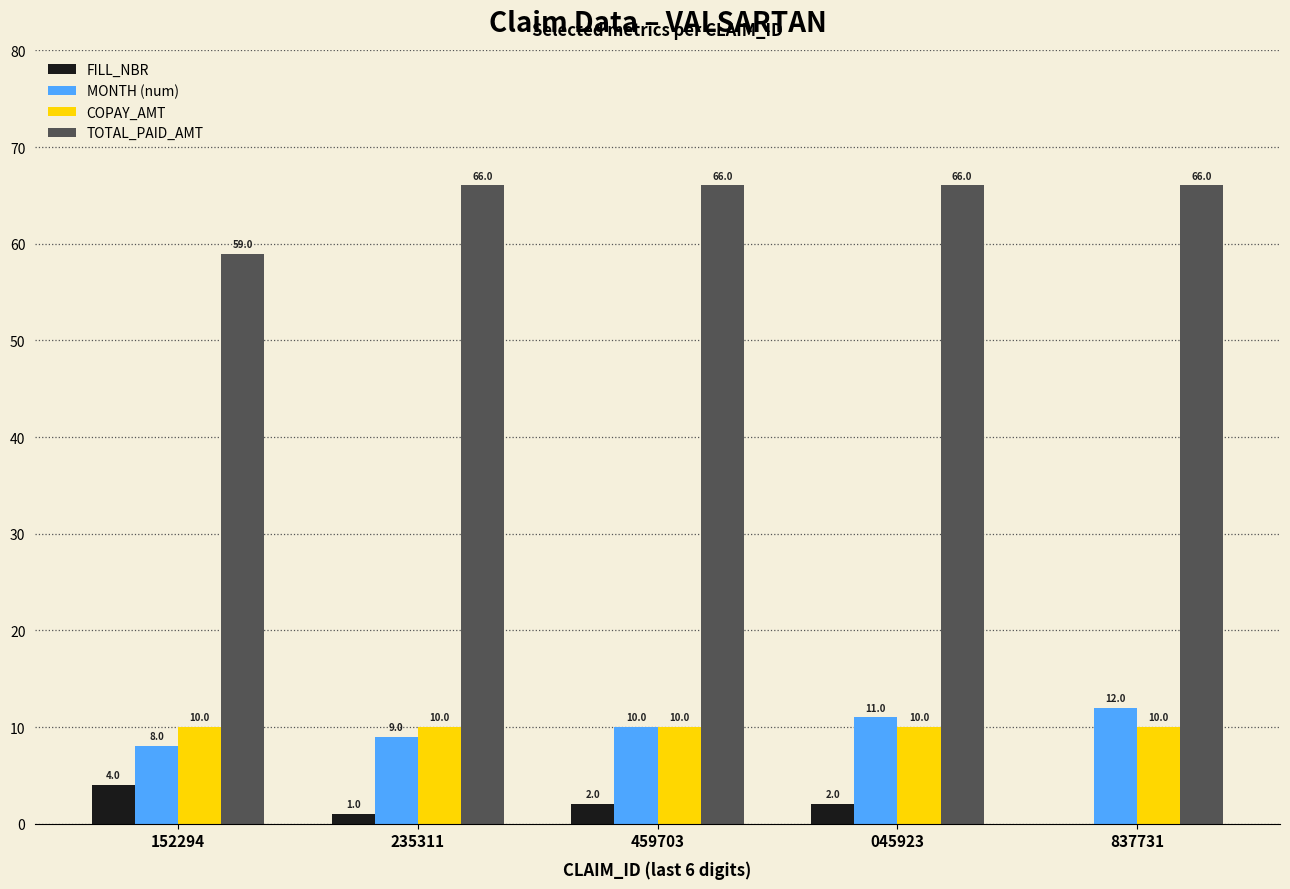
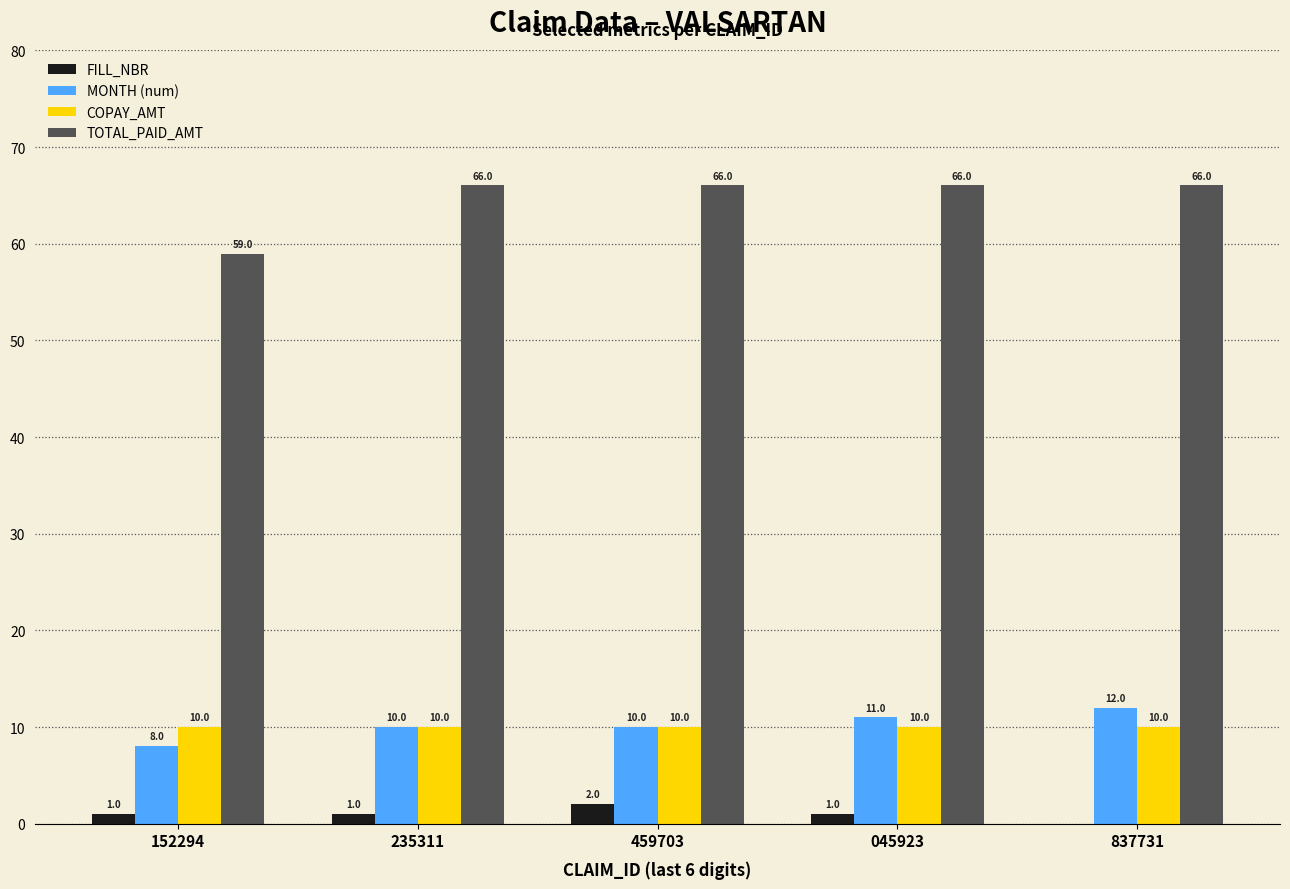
  {
    "FILL_NBR": {
-     "152294": 4.0,
+     "152294": 1.0,
      "235311": 1.0,
      "459703": 2.0,
-     "045923": 2.0
+     "045923": 1.0
    },
    "MONTH (num)": {
      "152294": 8.0,
-     "235311": 9.0,
+     "235311": 10.0,
      "459703": 10.0,
      "045923": 11.0,
      "837731": 12.0
    },
    "COPAY_AMT": {
      "152294": 10.0,
      "235311": 10.0,
      "459703": 10.0,
      "045923": 10.0,
      "837731": 10.0
    },
    "TOTAL_PAID_AMT": {
      "152294": 59.0,
      "235311": 66.0,
      "459703": 66.0,
      "045923": 66.0,
      "837731": 66.0
    }
  }
